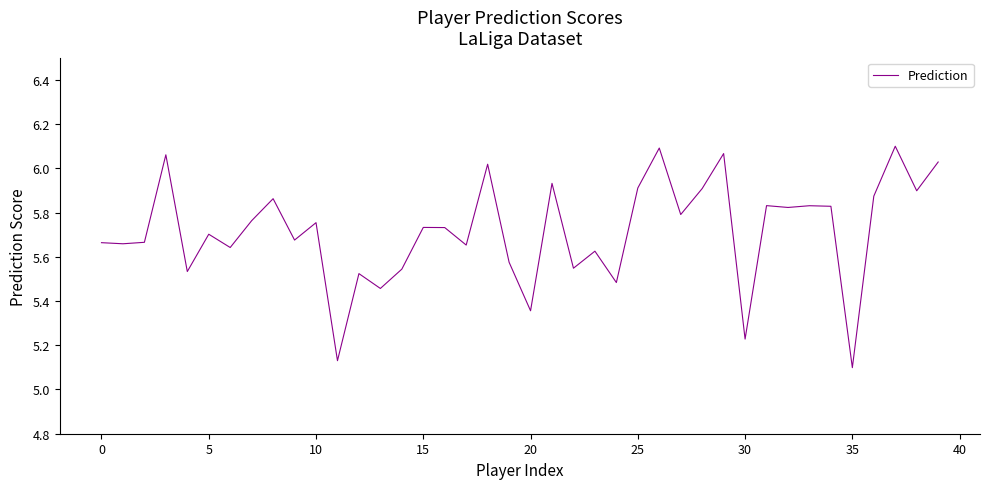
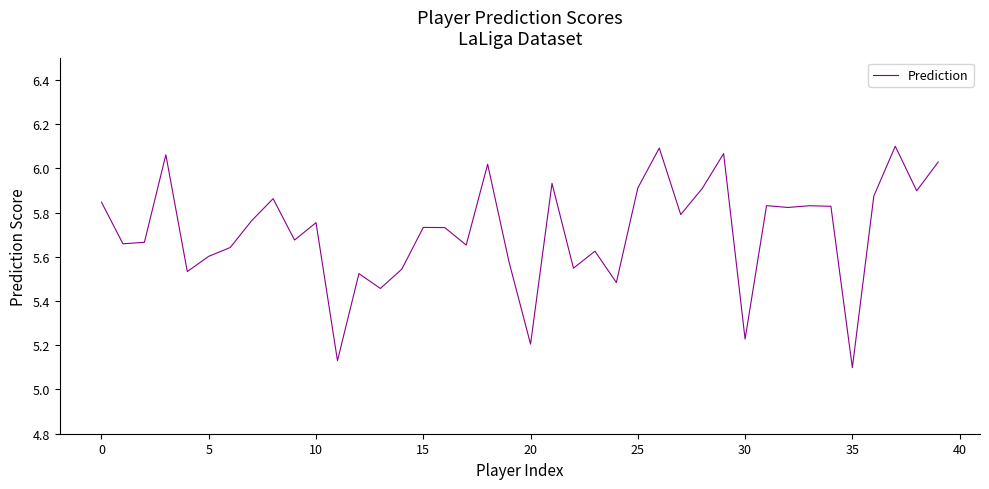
  {
-   "0": 5.66,
-   "5": 5.70,
+   "0": 5.85,
+   "5": 5.60,
    "10": 5.75,
    "15": 5.73,
-   "20": 5.36,
+   "20": 5.21,
    "25": 5.91,
    "30": 5.23,
    "35": 5.10
  }
